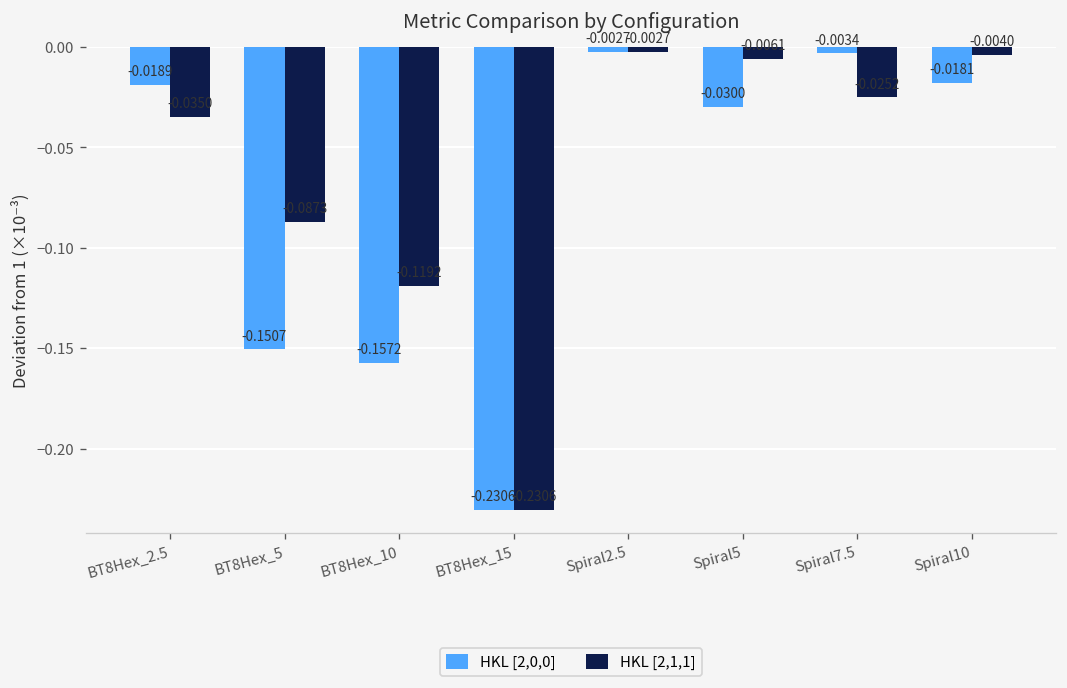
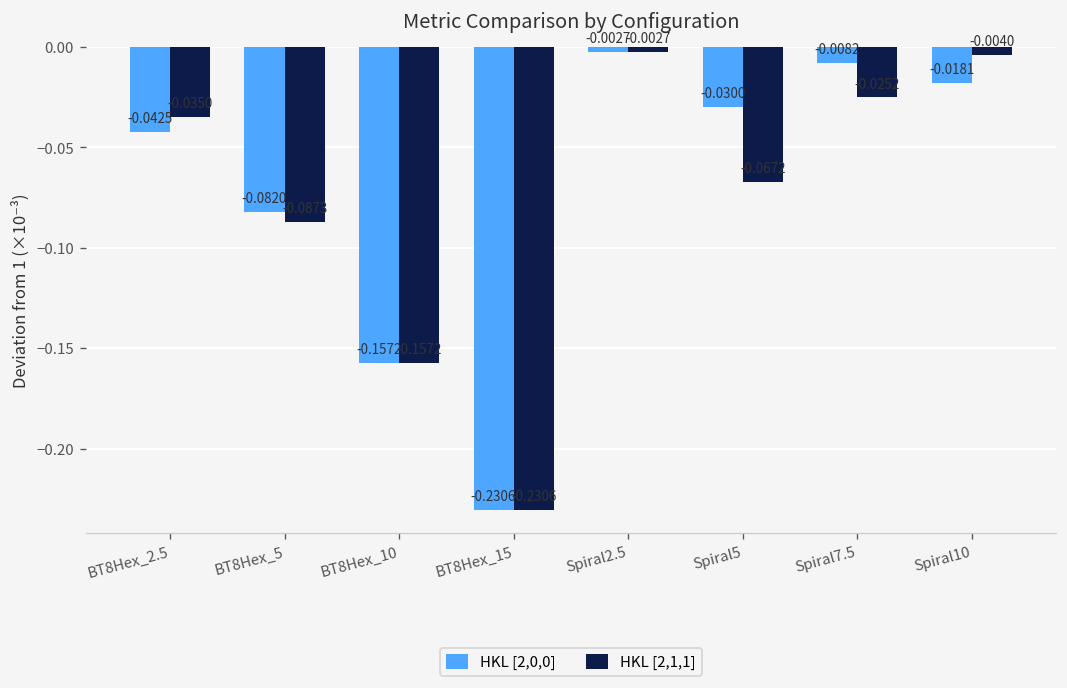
  {
    "HKL [2,0,0]": {
-     "BT8Hex_2.5": -0.0189,
-     "BT8Hex_5": -0.1507,
+     "BT8Hex_2.5": -0.0425,
+     "BT8Hex_5": -0.0820,
      "BT8Hex_10": -0.1572,
      "BT8Hex_15": -0.2306,
      "Spiral2.5": -0.0027,
      "Spiral5": -0.0300,
-     "Spiral7.5": -0.0034,
+     "Spiral7.5": -0.0082,
      "Spiral10": -0.0181
    },
    "HKL [2,1,1]": {
      "BT8Hex_2.5": -0.035,
      "BT8Hex_5": -0.087,
-     "BT8Hex_10": -0.119,
-     "Spiral5": -0.006,
+     "BT8Hex_10": -0.157,
+     "Spiral5": -0.067,
      "Spiral7.5": -0.025
    }
  }
